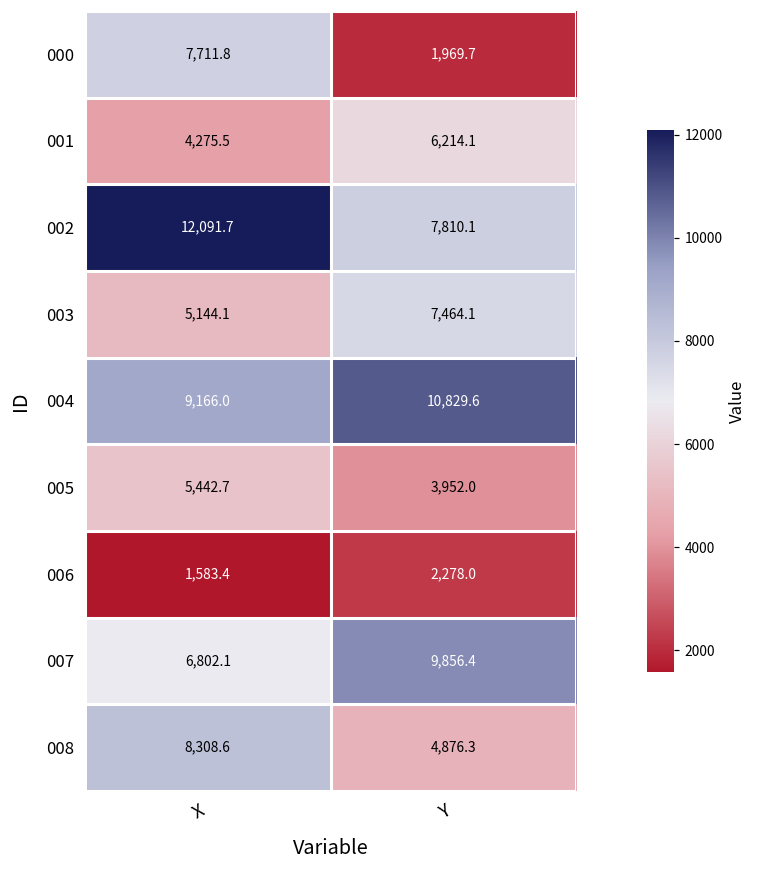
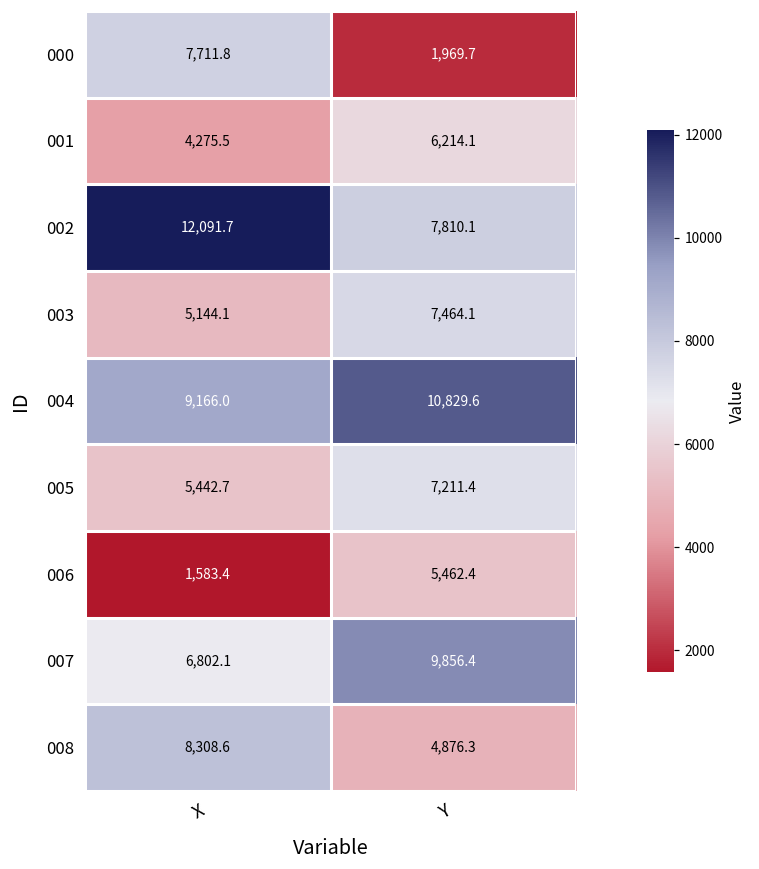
  {
    "000": {
      "X": "7,711.8",
      "Y": "1,969.7"
    },
    "001": {
      "X": "4,275.5",
      "Y": "6,214.1"
    },
    "002": {
      "X": "12,091.7",
      "Y": "7,810.1"
    },
    "003": {
      "X": "5,144.1",
      "Y": "7,464.1"
    },
    "004": {
      "X": "9,166.0",
      "Y": "10,829.6"
    },
    "005": {
      "X": "5,442.7",
-     "Y": "3,952.0"
+     "Y": "7,211.4"
    },
    "006": {
      "X": "1,583.4",
-     "Y": "2,278.0"
+     "Y": "5,462.4"
    },
    "007": {
      "X": "6,802.1",
      "Y": "9,856.4"
    },
    "008": {
      "X": "8,308.6",
      "Y": "4,876.3"
    }
  }
